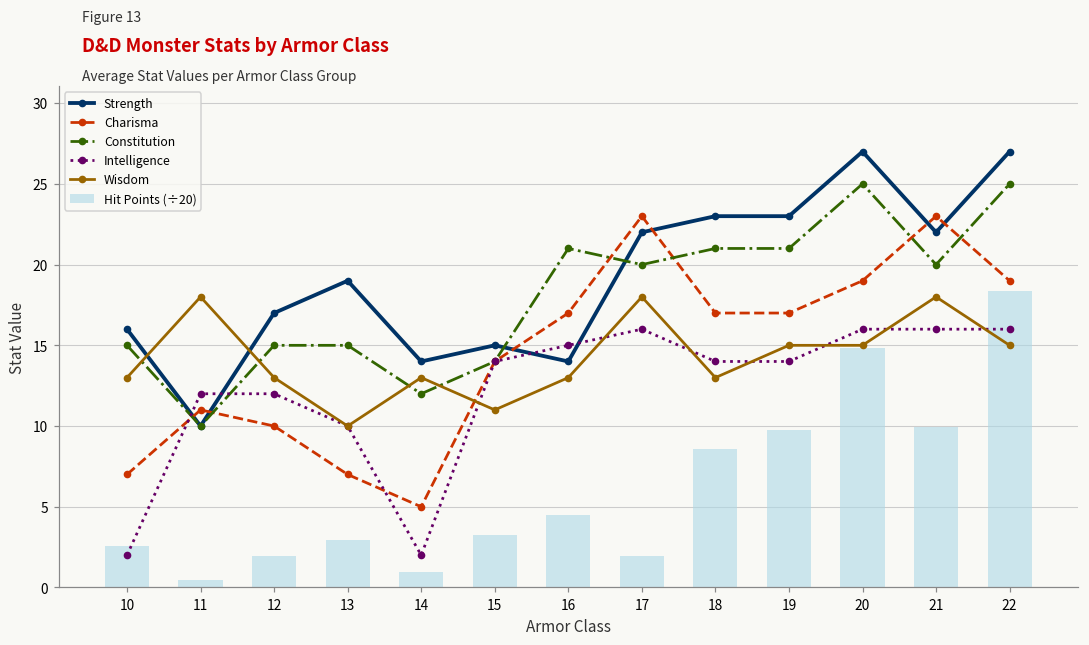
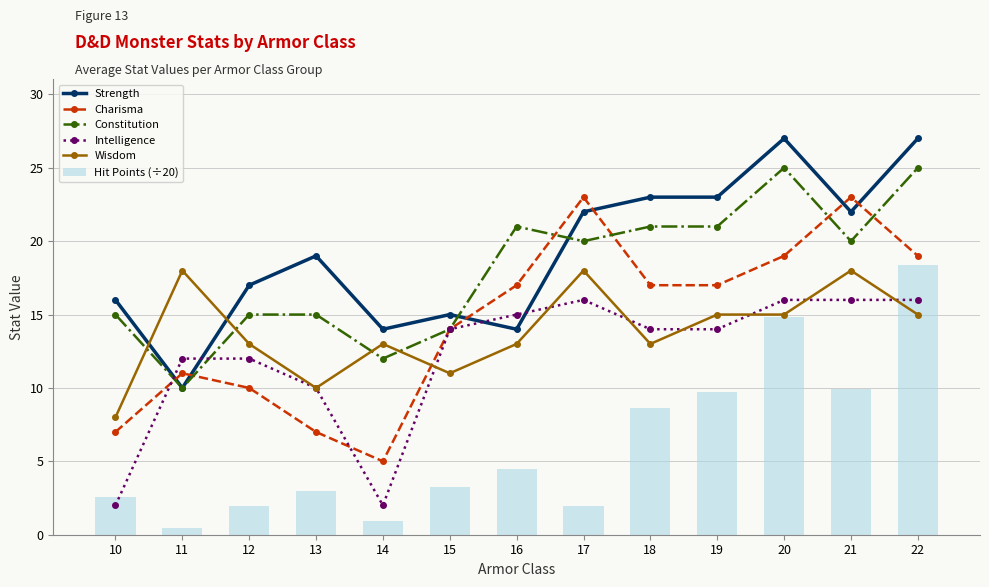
  {
    "Strength": {
      "10": 16,
      "12": 17,
      "13": 19,
      "14": 14,
      "15": 15,
      "16": 14,
      "17": 22,
      "18": 23,
      "19": 23,
      "20": 27,
      "21": 22,
      "22": 27
    },
    "Hit Points (÷20)": {
      "10": 2.6,
      "11": 0.5,
      "12": 2,
      "13": 3,
      "14": 1,
      "15": 3.3,
      "16": 4.5,
      "17": 2,
      "18": 8.6,
      "19": 9.8,
      "20": 15,
      "21": 10,
      "22": 18.4
    },
    "Charisma": {
      "10": 7,
      "11": 11,
      "12": 10,
      "13": 7,
      "14": 5,
      "16": 17,
      "17": 23,
      "18": 17,
      "19": 17,
      "20": 19,
      "21": 23,
      "22": 19
    },
    "Constitution": {
      "10": 15,
      "12": 15,
      "13": 15,
      "14": 12,
      "16": 21,
      "17": 20,
      "18": 21,
      "19": 21,
      "20": 25,
      "21": 20,
      "22": 25
    },
    "Intelligence": {
      "10": 2,
      "11": 12,
      "12": 12,
      "14": 2,
      "16": 15,
      "17": 16,
      "18": 14,
      "19": 14,
      "20": 16,
      "21": 16,
      "22": 16
    },
    "Wisdom": {
-     "10": 13,
+     "10": 8,
      "11": 18,
      "12": 13,
      "14": 13,
      "15": 11,
      "16": 13,
      "17": 18,
      "18": 13,
      "19": 15,
      "20": 15,
      "21": 18,
      "22": 15
    }
  }
